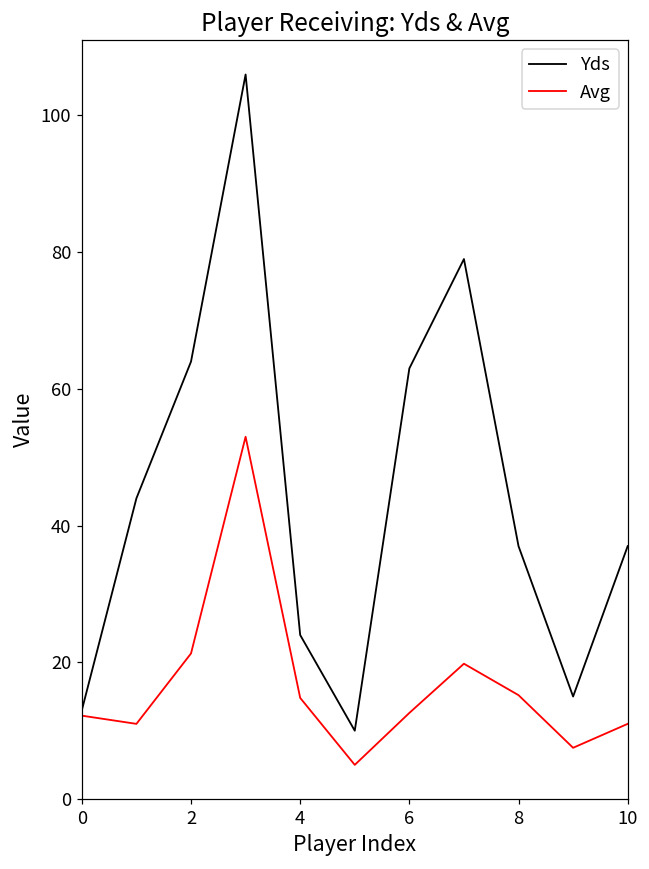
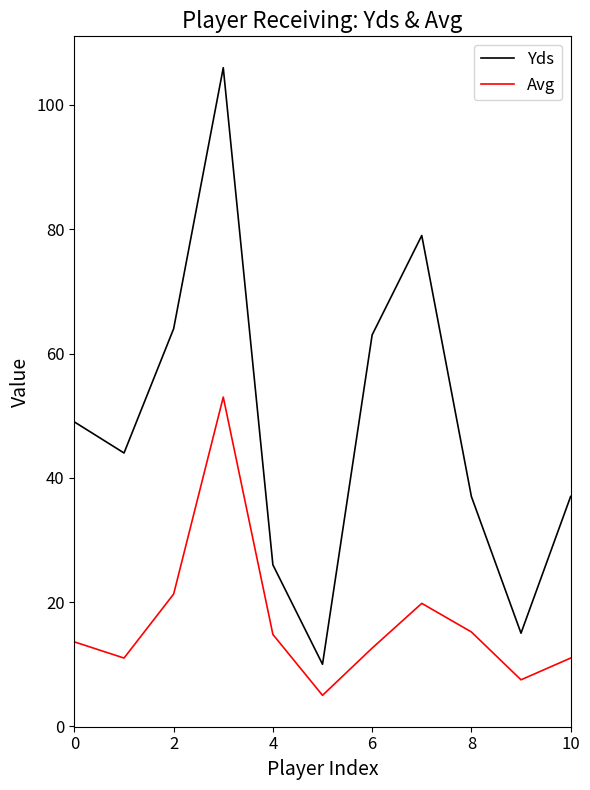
  {
    "Yds": {
-     "0": 13,
+     "0": 49,
      "2": 64,
-     "4": 24,
+     "4": 26,
      "6": 63,
      "8": 37,
      "10": 37
    },
    "Avg": {
-     "0": 12,
+     "0": 14,
      "2": 21,
      "4": 15,
      "6": 13,
      "8": 15,
      "10": 11
    }
  }
